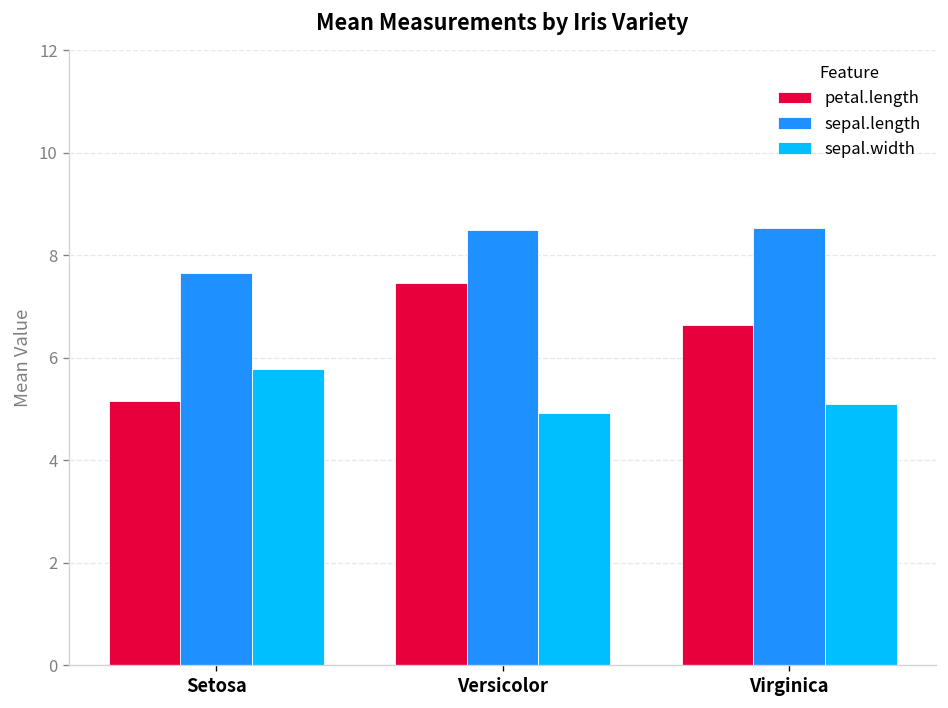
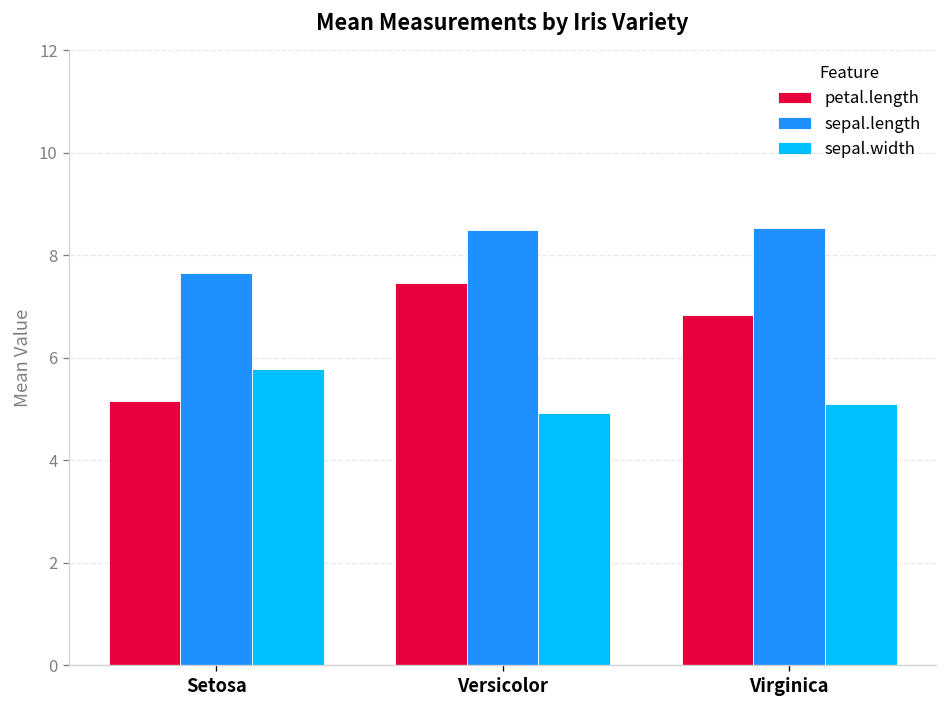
  {
    "petal.length": {
      "Setosa": 5.2,
      "Versicolor": 7.5,
-     "Virginica": 6.6
+     "Virginica": 6.8
    }
  }
